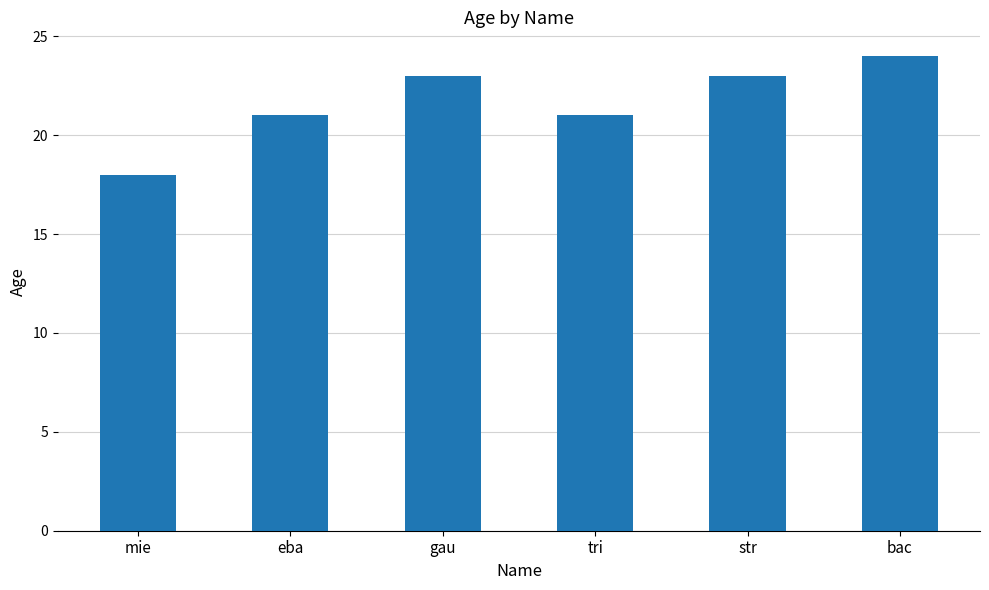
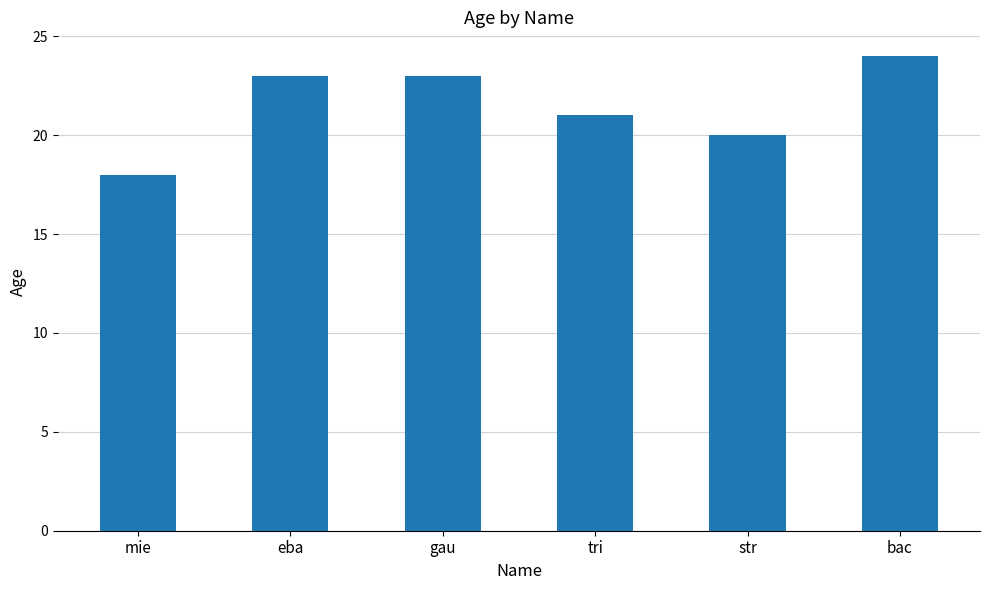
  {
    "mie": 18,
-   "eba": 21,
+   "eba": 23,
    "gau": 23,
    "tri": 21,
-   "str": 23,
+   "str": 20,
    "bac": 24
  }
